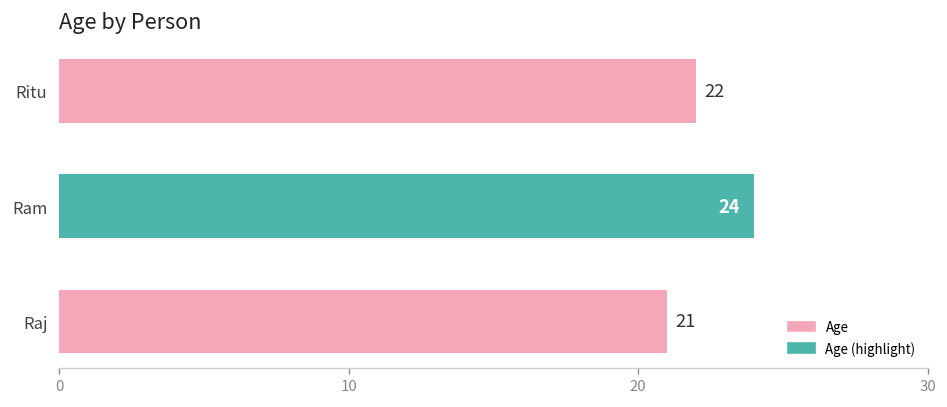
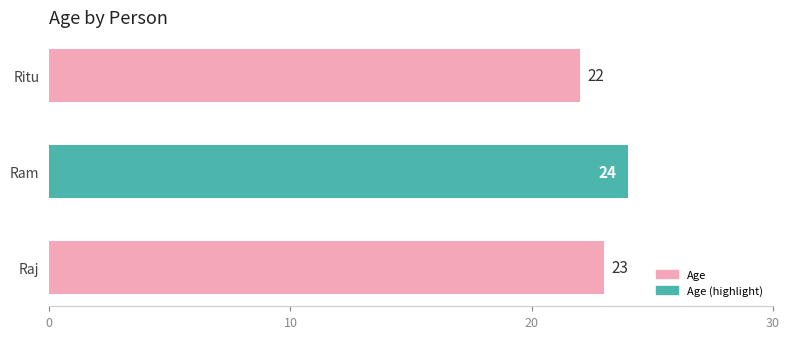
  {
    "Ritu": 22,
    "Ram": 24,
-   "Raj": 21
+   "Raj": 23
  }
